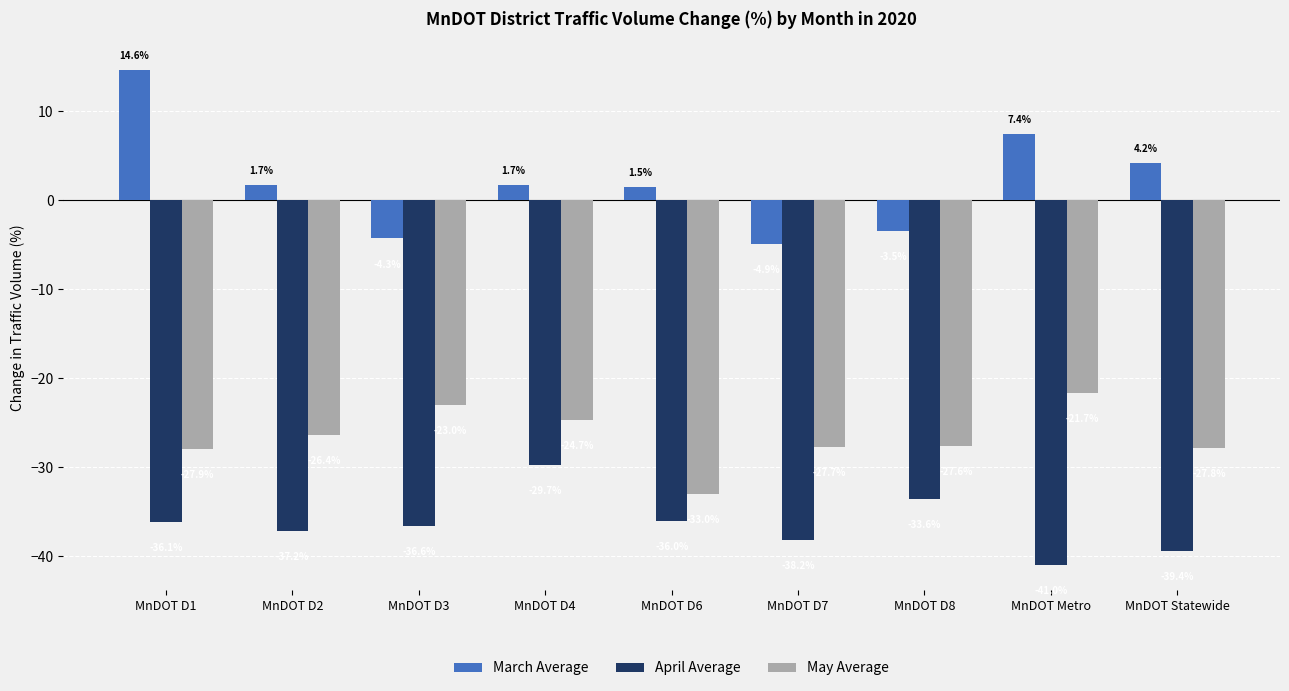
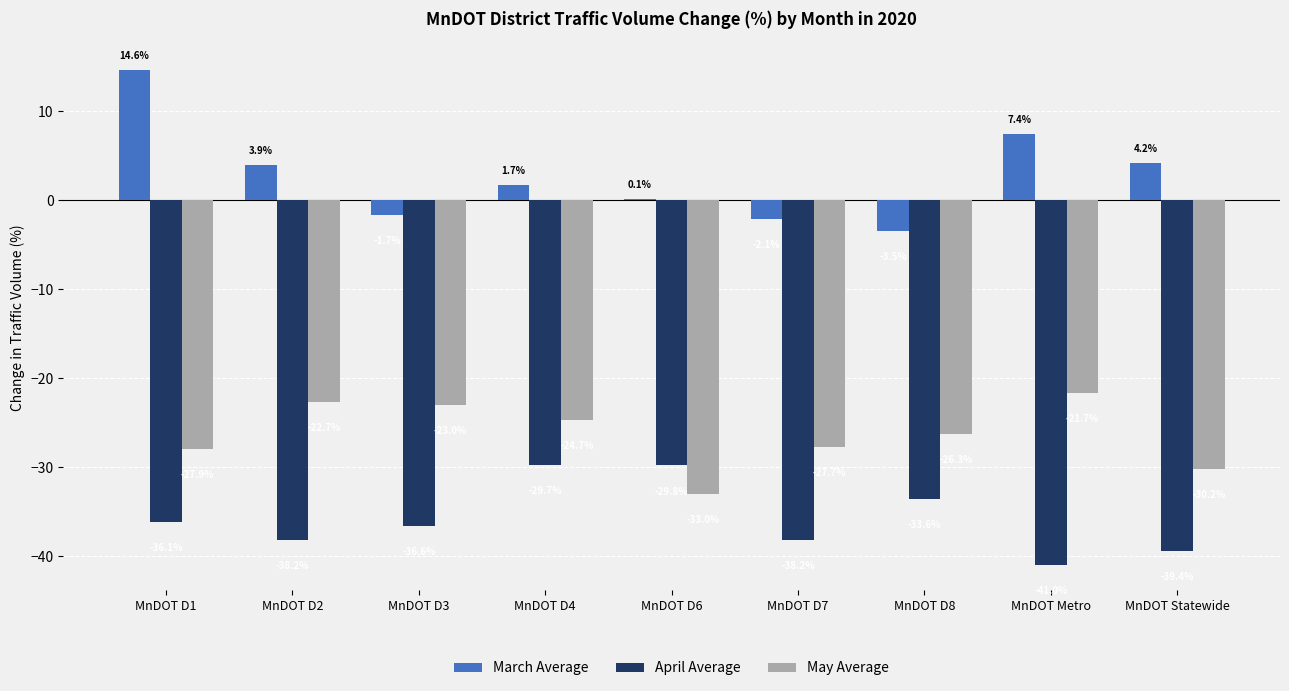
  {
    "March Average": {
      "MnDOT D1": "14.6%",
-     "MnDOT D2": "1.7%",
-     "MnDOT D3": "-4",
+     "MnDOT D2": "3.9%",
+     "MnDOT D3": "-2",
      "MnDOT D4": "1.7%",
-     "MnDOT D6": "1.5%",
-     "MnDOT D7": "-5",
+     "MnDOT D6": "0.1%",
+     "MnDOT D7": "-2",
      "MnDOT Metro": "7.4%",
      "MnDOT Statewide": "4.2%"
    },
    "April Average": {
      "MnDOT D1": "-36",
-     "MnDOT D2": "-37",
+     "MnDOT D2": "-38",
      "MnDOT D3": "-37",
      "MnDOT D4": "-30",
-     "MnDOT D6": "-36",
+     "MnDOT D6": "-30",
      "MnDOT D7": "-38",
      "MnDOT D8": "-34",
      "MnDOT Metro": "-41",
      "MnDOT Statewide": "-39"
    },
    "May Average": {
      "MnDOT D1": "-28",
-     "MnDOT D2": "-26",
+     "MnDOT D2": "-23",
      "MnDOT D3": "-23",
      "MnDOT D4": "-25",
      "MnDOT D6": "-33",
      "MnDOT D7": "-28",
-     "MnDOT D8": "-28",
+     "MnDOT D8": "-26",
      "MnDOT Metro": "-22",
-     "MnDOT Statewide": "-28"
+     "MnDOT Statewide": "-30"
    }
  }
